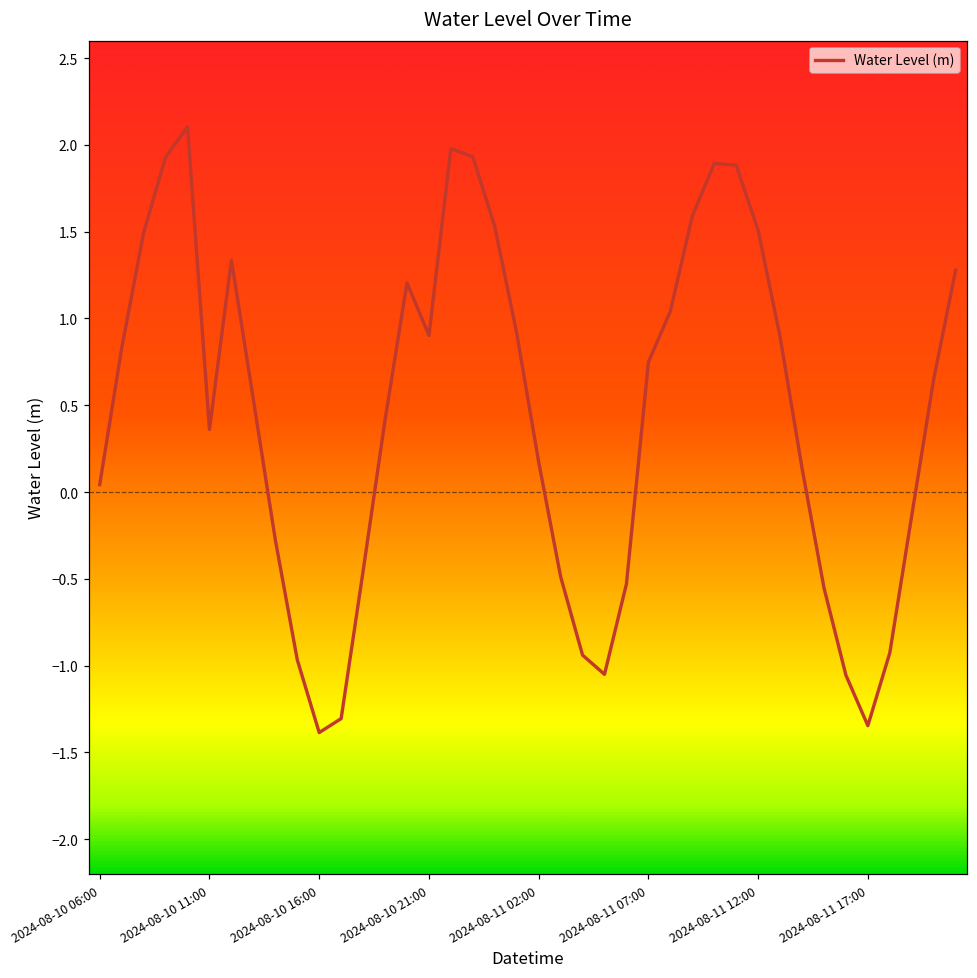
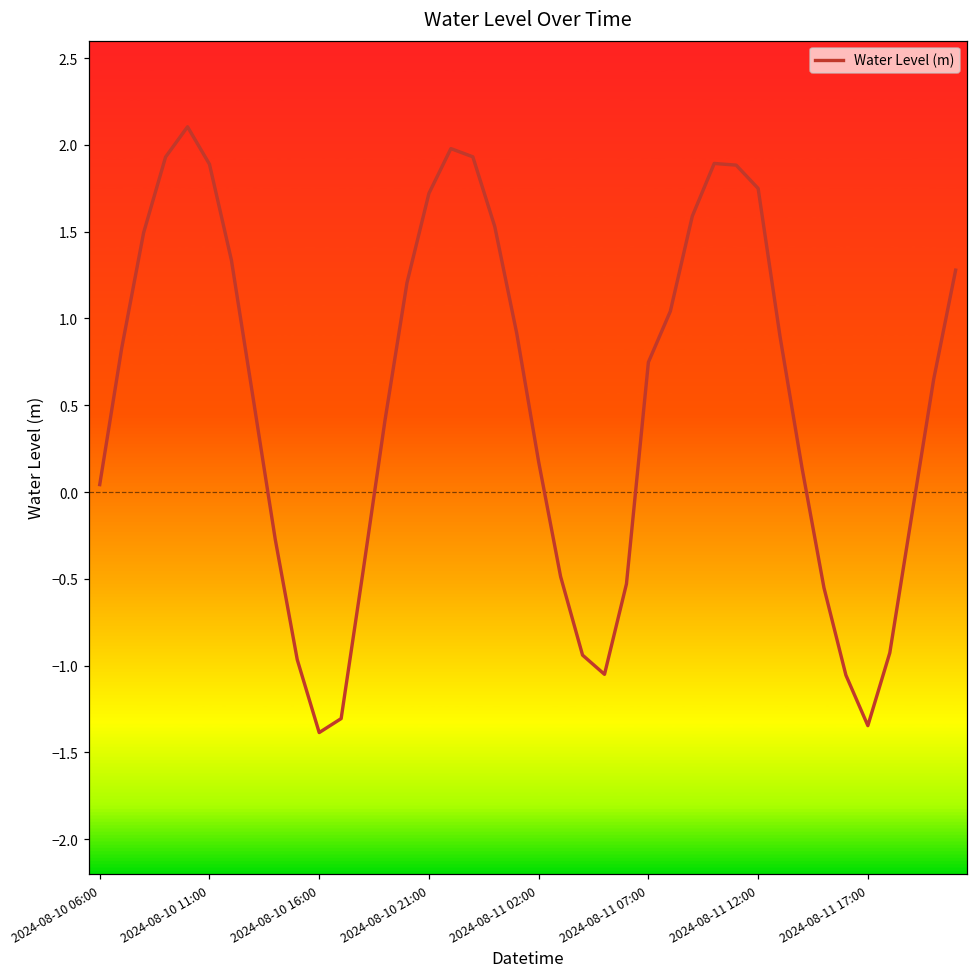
  {
    "2024-08-10 06:00": 0.04,
-   "2024-08-10 11:00": 0.36,
+   "2024-08-10 11:00": 1.89,
    "2024-08-10 16:00": -1.39,
-   "2024-08-10 21:00": 0.90,
+   "2024-08-10 21:00": 1.72,
    "2024-08-11 02:00": 0.17,
    "2024-08-11 07:00": 0.75,
-   "2024-08-11 12:00": 1.51,
+   "2024-08-11 12:00": 1.75,
    "2024-08-11 17:00": -1.35
  }
